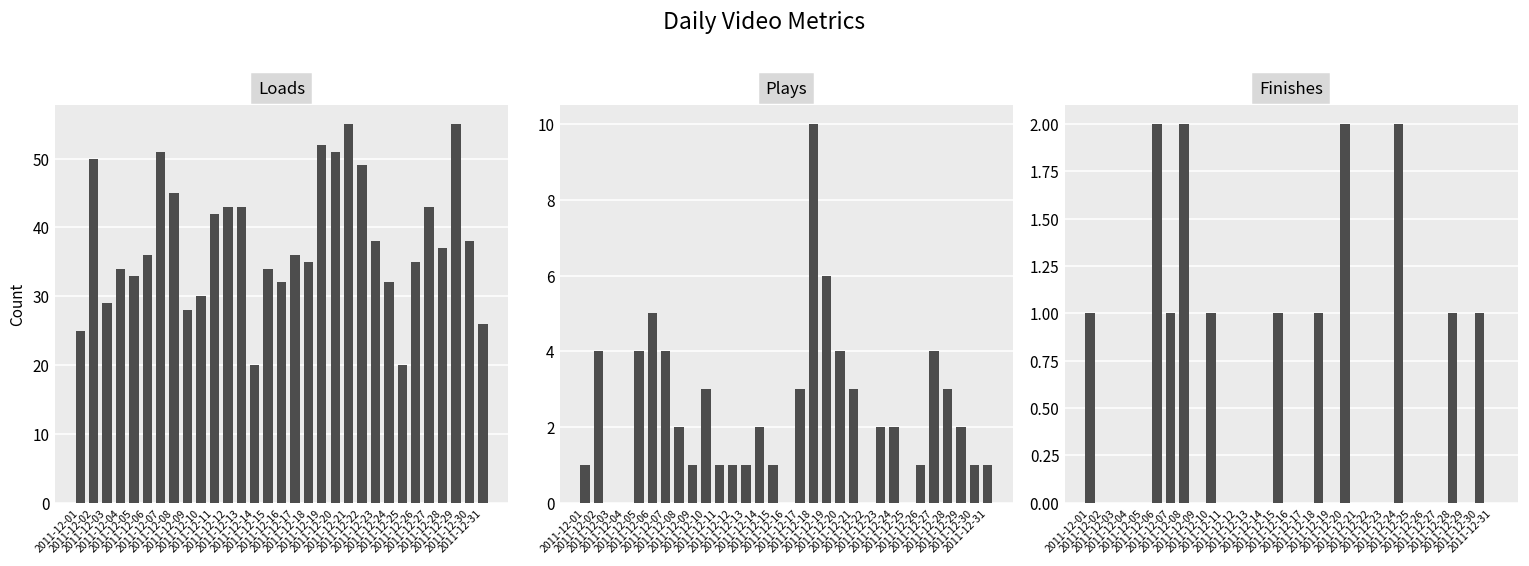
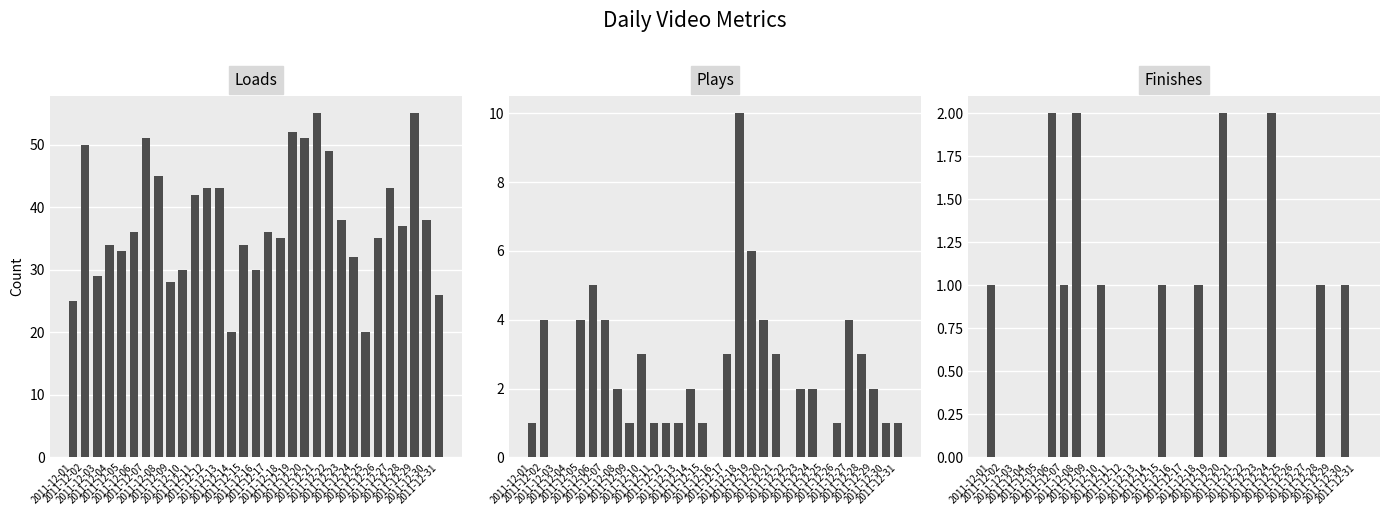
  {
    "Loads": {
      "2011-12-01": 25,
      "2011-12-02": 50,
      "2011-12-03": 29,
      "2011-12-04": 34,
      "2011-12-05": 33,
      "2011-12-06": 36,
      "2011-12-07": 51,
      "2011-12-08": 45,
      "2011-12-09": 28,
      "2011-12-10": 30,
      "2011-12-11": 42,
      "2011-12-12": 43,
      "2011-12-13": 43,
      "2011-12-14": 20,
      "2011-12-15": 34,
-     "2011-12-16": 32,
+     "2011-12-16": 30,
      "2011-12-17": 36,
      "2011-12-18": 35,
      "2011-12-19": 52,
      "2011-12-20": 51,
      "2011-12-21": 55,
      "2011-12-22": 49,
      "2011-12-23": 38,
      "2011-12-24": 32,
      "2011-12-25": 20,
      "2011-12-26": 35,
      "2011-12-27": 43,
      "2011-12-28": 37,
      "2011-12-29": 55,
      "2011-12-30": 38,
      "2011-12-31": 26
    },
    "Plays": {
      "2011-12-01": 1.0,
      "2011-12-02": 4.0,
      "2011-12-03": 0.0,
      "2011-12-04": 0.0,
      "2011-12-05": 4.0,
      "2011-12-06": 5.0,
      "2011-12-07": 4.0,
      "2011-12-08": 2.0,
      "2011-12-09": 1.0,
      "2011-12-10": 3.0,
      "2011-12-11": 1.0,
      "2011-12-12": 1.0,
      "2011-12-13": 1.0,
      "2011-12-14": 2.0,
      "2011-12-15": 1.0,
      "2011-12-16": 0.0,
      "2011-12-17": 3.0,
      "2011-12-18": 10.0,
      "2011-12-19": 6.0,
      "2011-12-20": 4.0,
      "2011-12-21": 3.0,
      "2011-12-22": 0.0,
      "2011-12-23": 2.0,
      "2011-12-24": 2.0,
      "2011-12-25": 0.0,
      "2011-12-26": 1.0,
      "2011-12-27": 4.0,
      "2011-12-28": 3.0,
      "2011-12-29": 2.0,
      "2011-12-30": 1.0,
      "2011-12-31": 1.0
    },
    "Finishes": {
      "2011-12-01": 1.00,
      "2011-12-02": 0.00,
      "2011-12-03": 0.00,
      "2011-12-04": 0.00,
      "2011-12-05": 0.00,
      "2011-12-06": 2.00,
      "2011-12-07": 1.00,
      "2011-12-08": 2.00,
      "2011-12-09": 0.00,
      "2011-12-10": 1.00,
      "2011-12-11": 0.00,
      "2011-12-12": 0.00,
      "2011-12-13": 0.00,
      "2011-12-14": 0.00,
      "2011-12-15": 1.00,
      "2011-12-16": 0.00,
      "2011-12-17": 0.00,
      "2011-12-18": 1.00,
      "2011-12-19": 0.00,
      "2011-12-20": 2.00,
      "2011-12-21": 0.00,
      "2011-12-22": 0.00,
      "2011-12-23": 0.00,
      "2011-12-24": 2.00,
      "2011-12-25": 0.00,
      "2011-12-26": 0.00,
      "2011-12-27": 0.00,
      "2011-12-28": 1.00,
      "2011-12-29": 0.00,
      "2011-12-30": 1.00,
      "2011-12-31": 0.00
    }
  }
